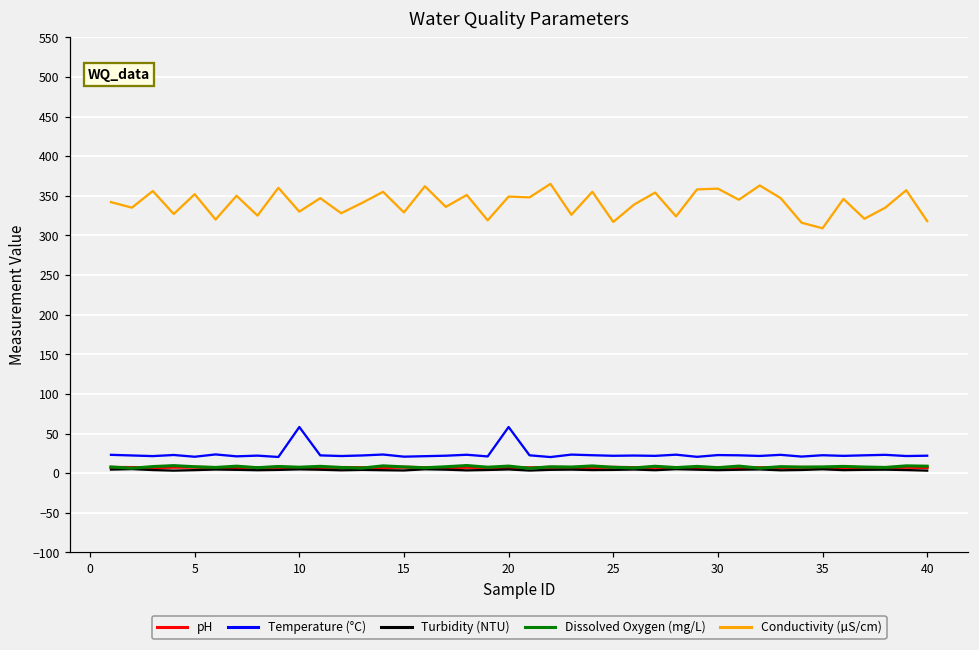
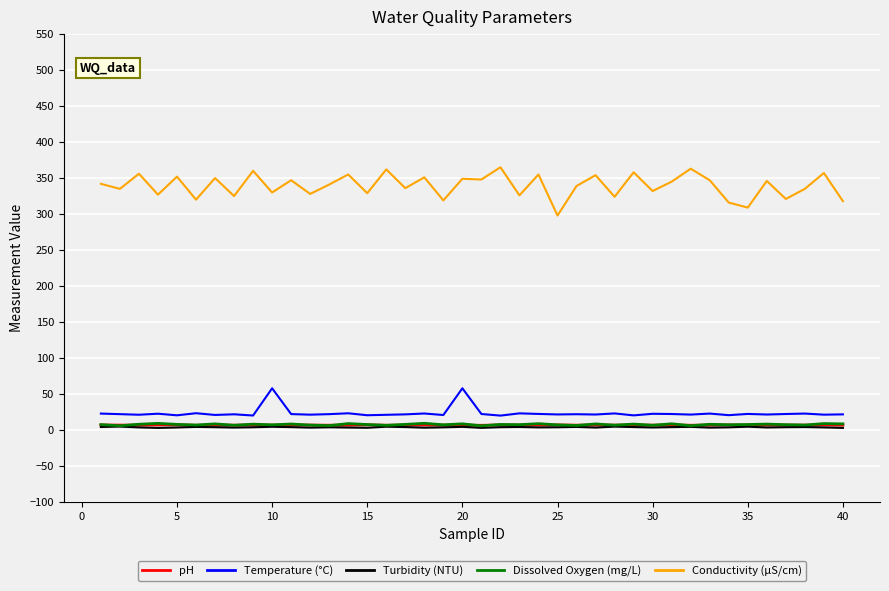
  {
    "Temperature (°C)": {
      "5": 20,
      "10": 60,
      "15": 20,
      "20": 60,
      "25": 20,
      "30": 20,
      "35": 20,
      "40": 20
    },
    "Turbidity (NTU)": {
      "5": 0,
      "15": 0,
      "40": 0
    },
    "Conductivity (µS/cm)": {
      "5": 350,
      "10": 330,
      "15": 330,
      "20": 350,
-     "25": 320,
-     "30": 360,
+     "25": 300,
+     "30": 330,
      "35": 310,
      "40": 320
    }
  }
